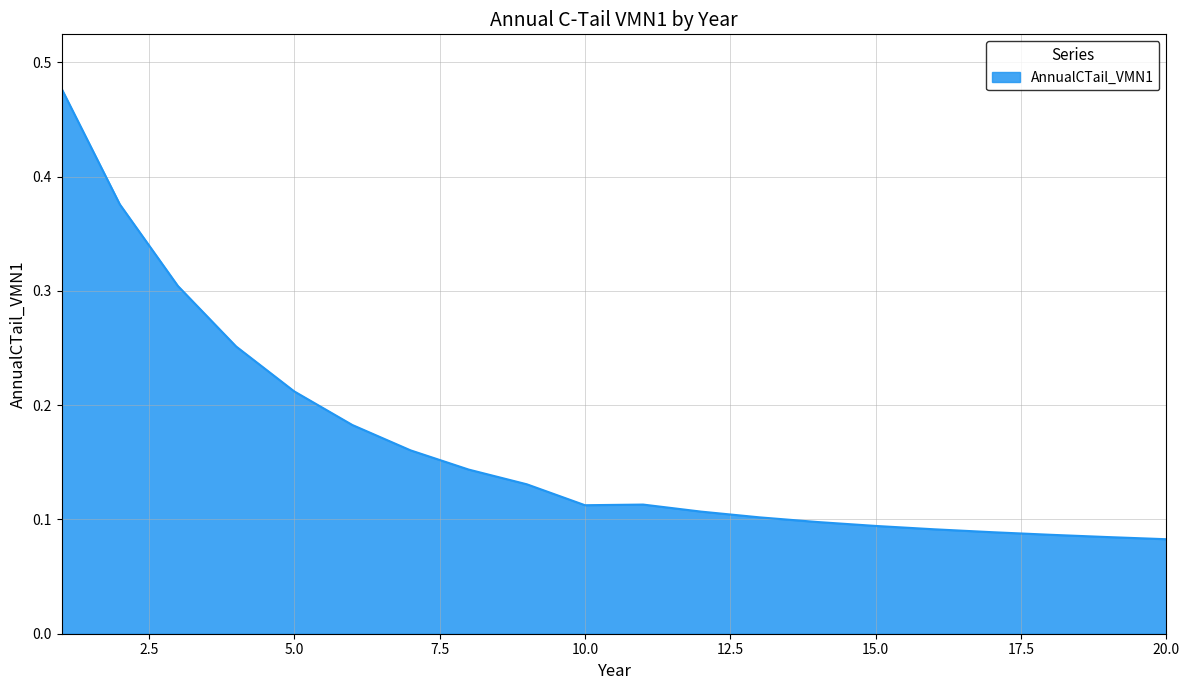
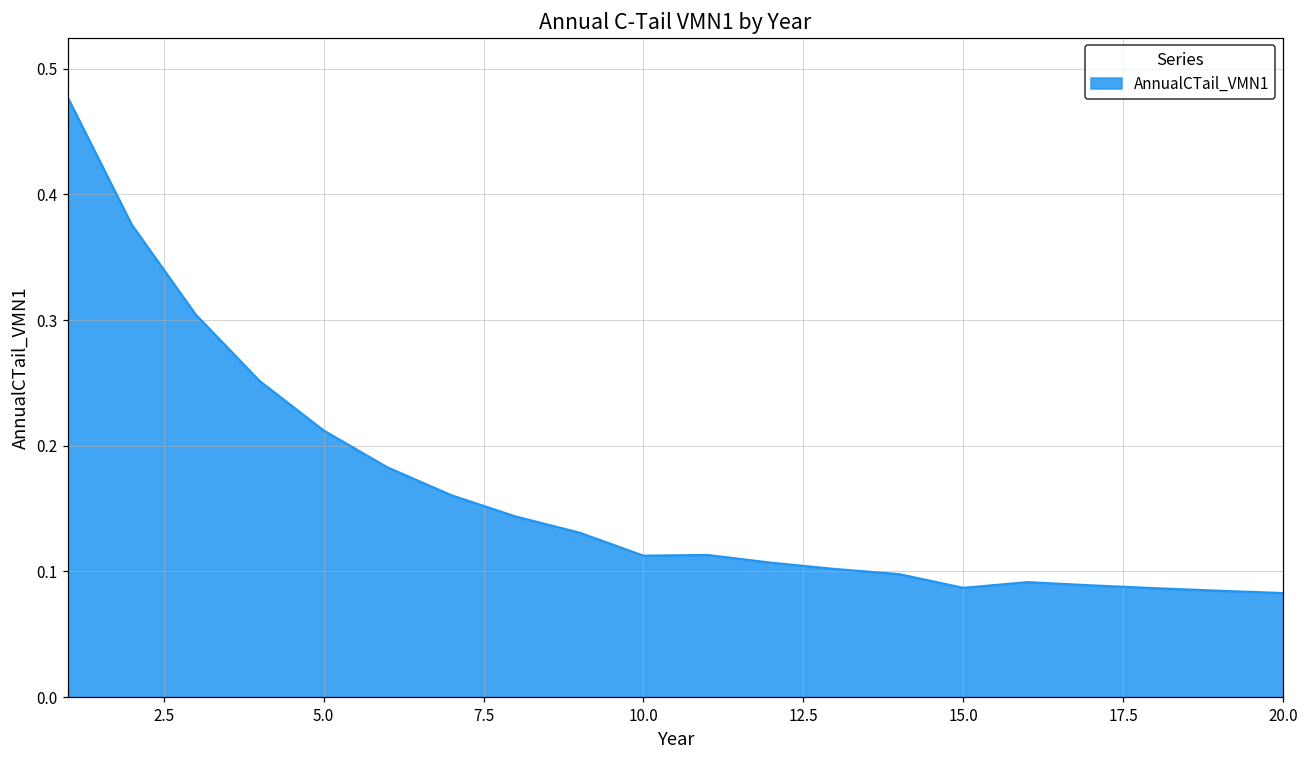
  {
    "5.0": 0.212,
    "10.0": 0.112,
-   "15.0": 0.094,
+   "15.0": 0.087,
    "20.0": 0.083
  }
